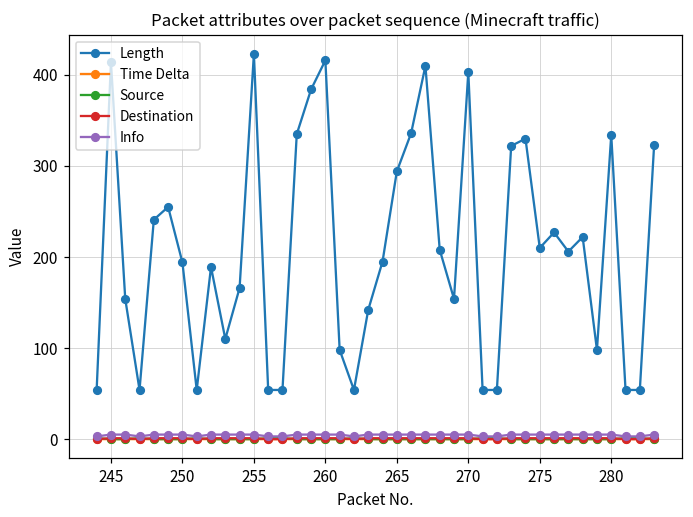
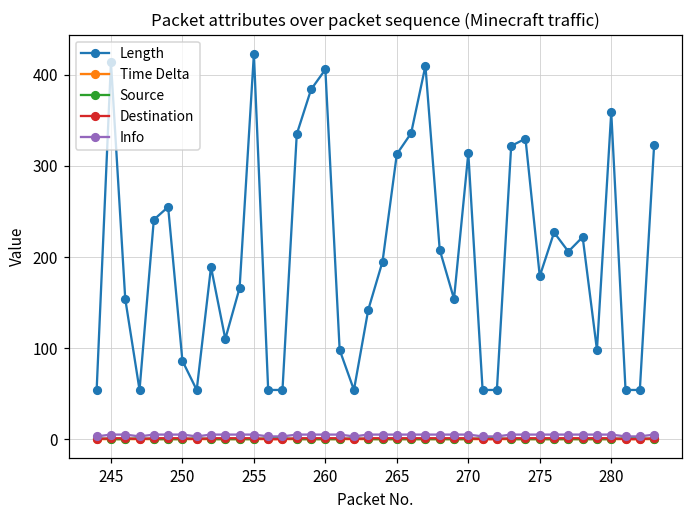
  {
    "Length": {
-     "250": 190,
+     "250": 90,
      "255": 420,
-     "260": 420,
-     "265": 290,
-     "270": 400,
-     "275": 210,
-     "280": 330
+     "260": 410,
+     "265": 310,
+     "270": 310,
+     "275": 180,
+     "280": 360
    },
    "Info": {
      "245": 10,
      "250": 10,
      "255": 10,
      "260": 10,
      "265": 10,
      "270": 10,
      "275": 10,
      "280": 10
    }
  }
